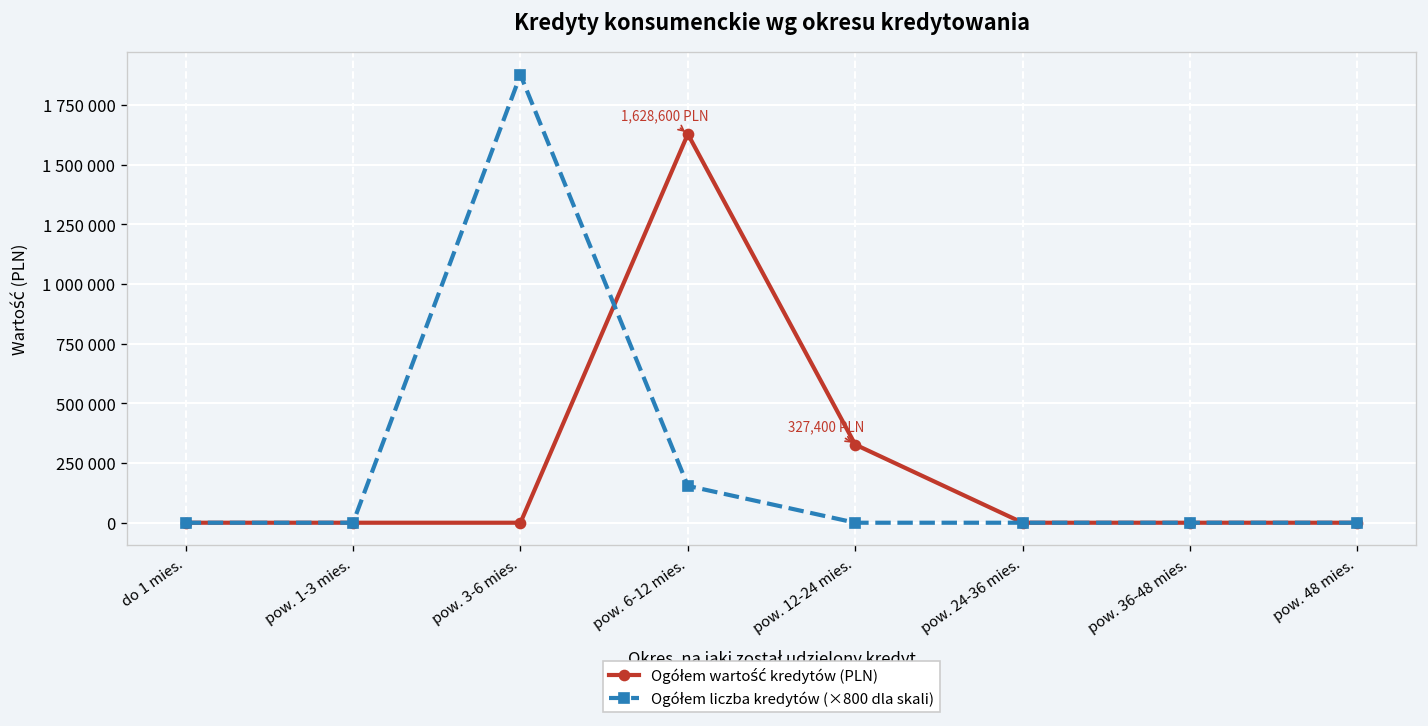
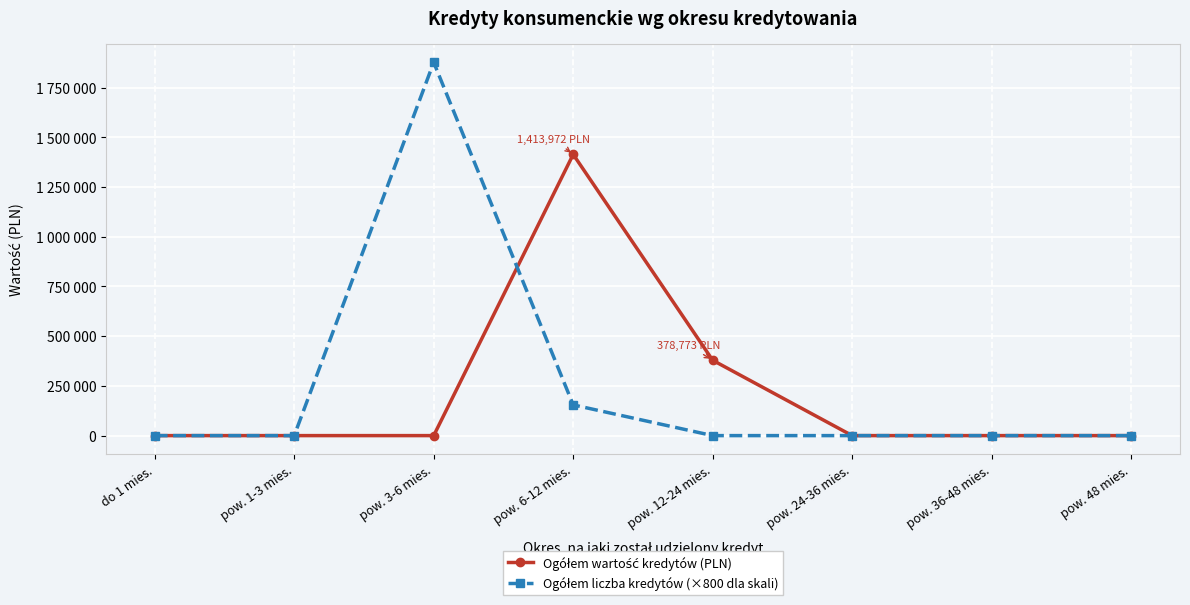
  {
    "Ogółem wartość kredytów (PLN)": {
-     "pow. 6-12 mies.": "1,628,600",
-     "pow. 12-24 mies.": "327,400"
+     "pow. 6-12 mies.": "1,413,972",
+     "pow. 12-24 mies.": "378,773"
    },
    "Ogółem liczba kredytów (×800 dla skali)": {
      "pow. 3-6 mies.": "1880000",
      "pow. 6-12 mies.": "150000",
      "pow. 12-24 mies.": "0"
    }
  }
